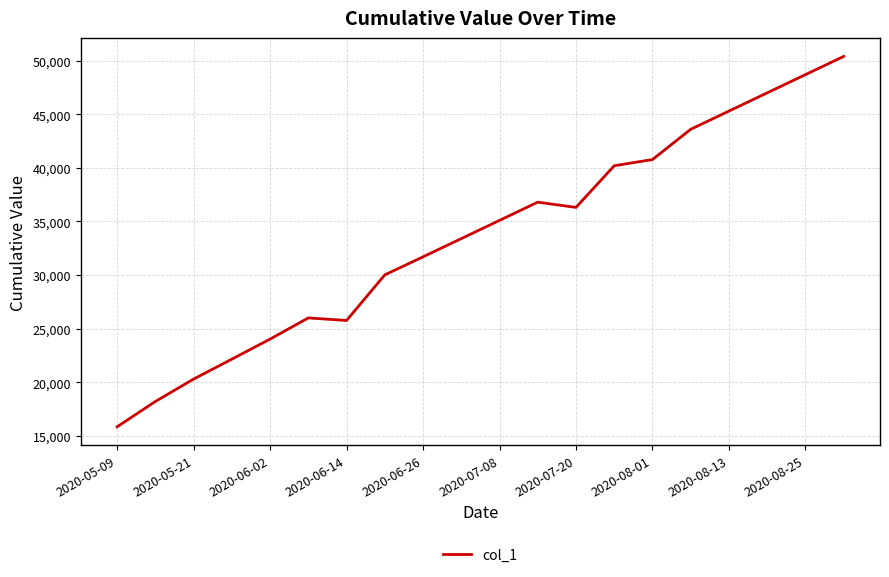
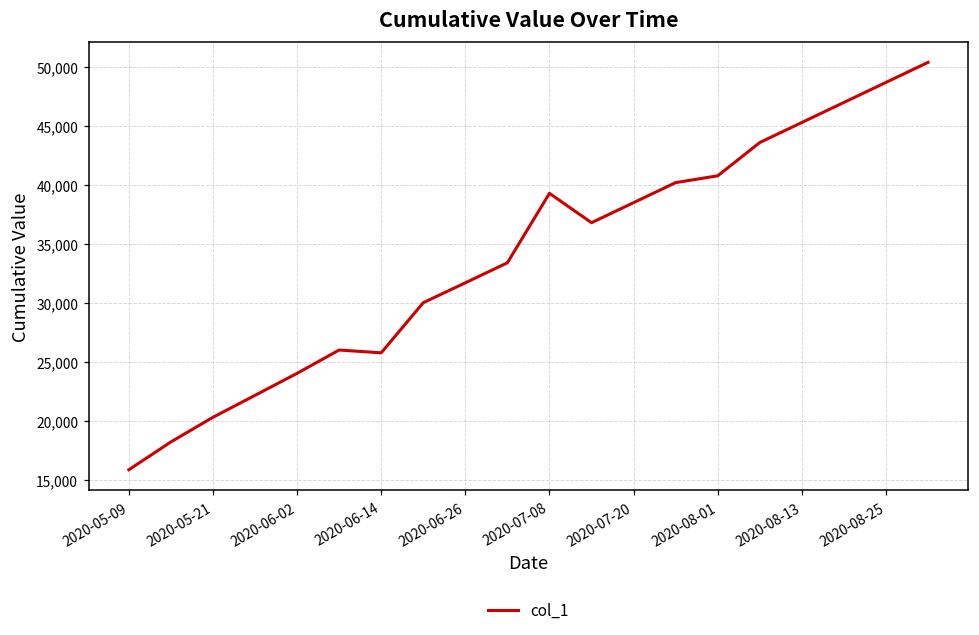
  {
    "2020-05-09": "15,800",
    "2020-05-21": "20,300",
    "2020-06-02": "24,000",
    "2020-06-14": "25,800",
    "2020-06-26": "31,700",
-   "2020-07-08": "35,100",
-   "2020-07-20": "36,300",
+   "2020-07-08": "39,300",
+   "2020-07-20": "38,500",
    "2020-08-01": "40,800",
    "2020-08-13": "45,300",
    "2020-08-25": "48,700"
  }
